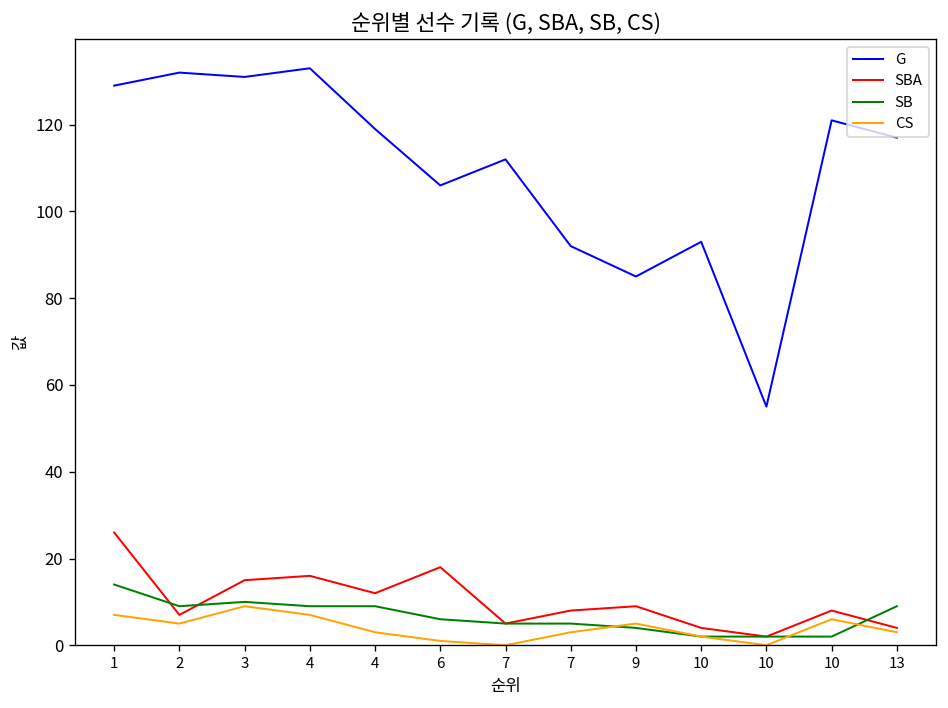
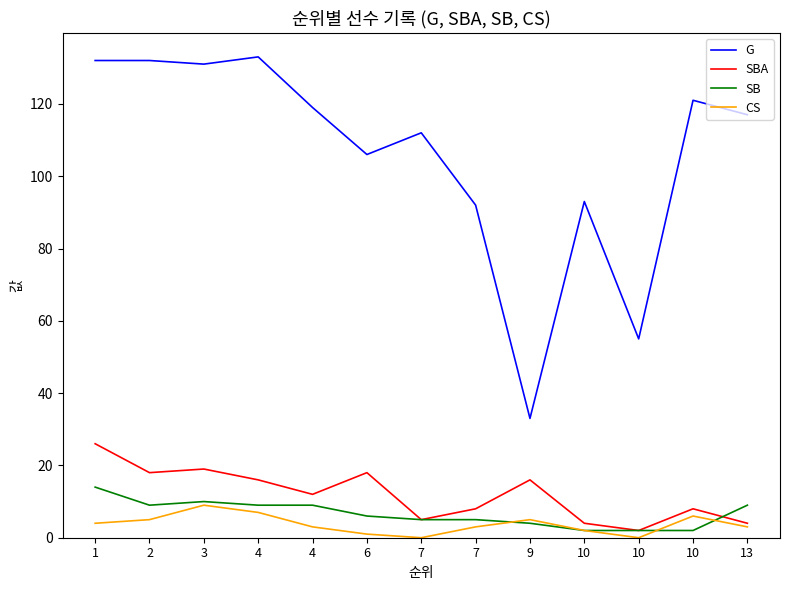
  {
    "G": {
-     "1": 129,
+     "1": 132,
      "2": 132,
      "3": 131,
      "6": 106,
-     "9": 85
+     "9": 33
    },
    "SBA": {
      "1": 26,
-     "2": 7,
-     "3": 15,
+     "2": 18,
+     "3": 19,
      "6": 18,
-     "9": 9,
+     "9": 16,
      "13": 4
    },
    "SB": {
      "1": 14,
      "2": 9,
      "3": 10,
      "6": 6,
      "9": 4,
      "13": 9
    },
    "CS": {
-     "1": 7,
+     "1": 4,
      "2": 5,
      "3": 9,
      "6": 1,
      "9": 5,
      "13": 3
    }
  }
